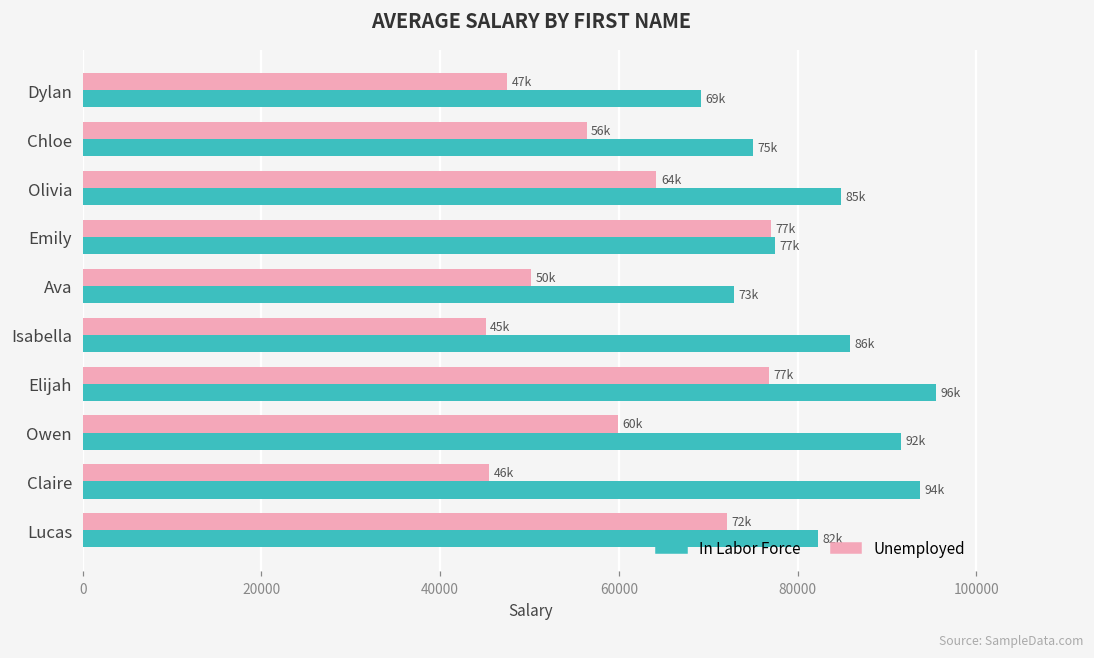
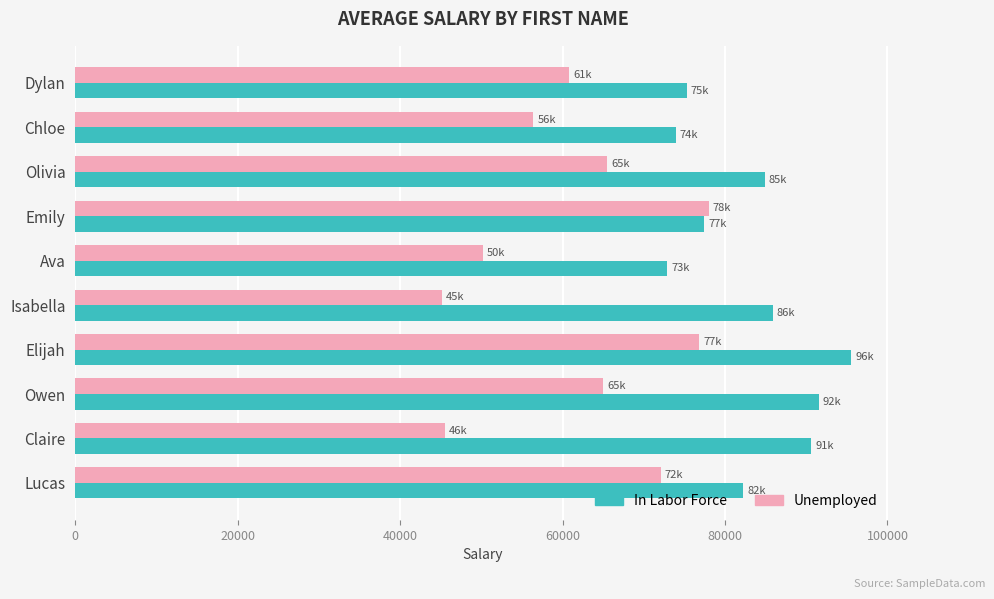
  {
    "In Labor Force": {
-     "Dylan": "69k",
-     "Chloe": "75k",
+     "Dylan": "75k",
+     "Chloe": "74k",
      "Olivia": "85k",
      "Emily": "77k",
      "Ava": "73k",
      "Isabella": "86k",
      "Elijah": "96k",
      "Owen": "92k",
-     "Claire": "94k",
+     "Claire": "91k",
      "Lucas": "82k"
    },
    "Unemployed": {
-     "Dylan": "47k",
+     "Dylan": "61k",
      "Chloe": "56k",
-     "Olivia": "64k",
-     "Emily": "77k",
+     "Olivia": "65k",
+     "Emily": "78k",
      "Ava": "50k",
      "Isabella": "45k",
      "Elijah": "77k",
-     "Owen": "60k",
+     "Owen": "65k",
      "Claire": "46k",
      "Lucas": "72k"
    }
  }
